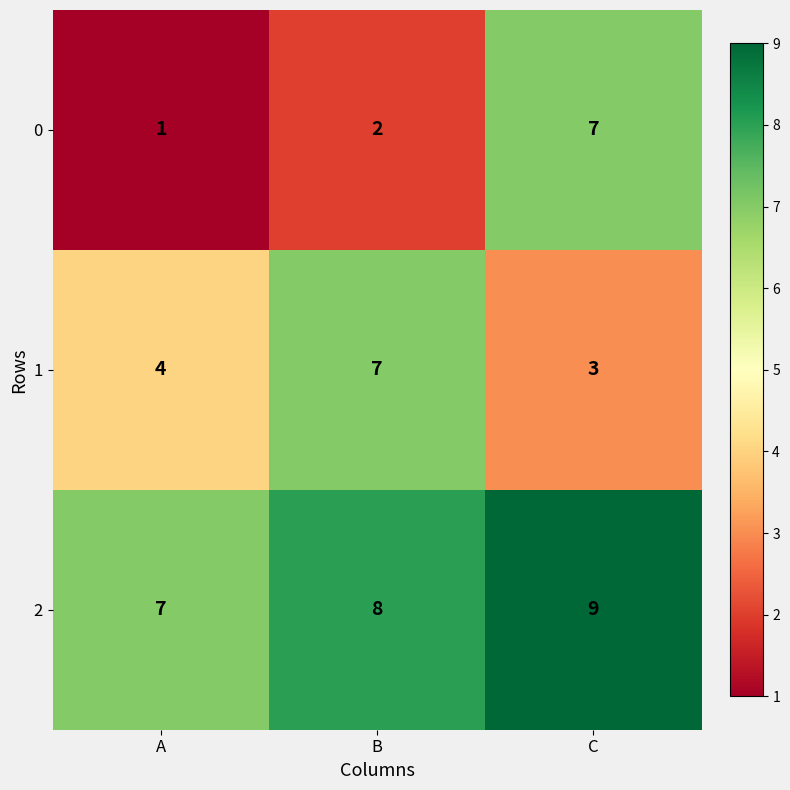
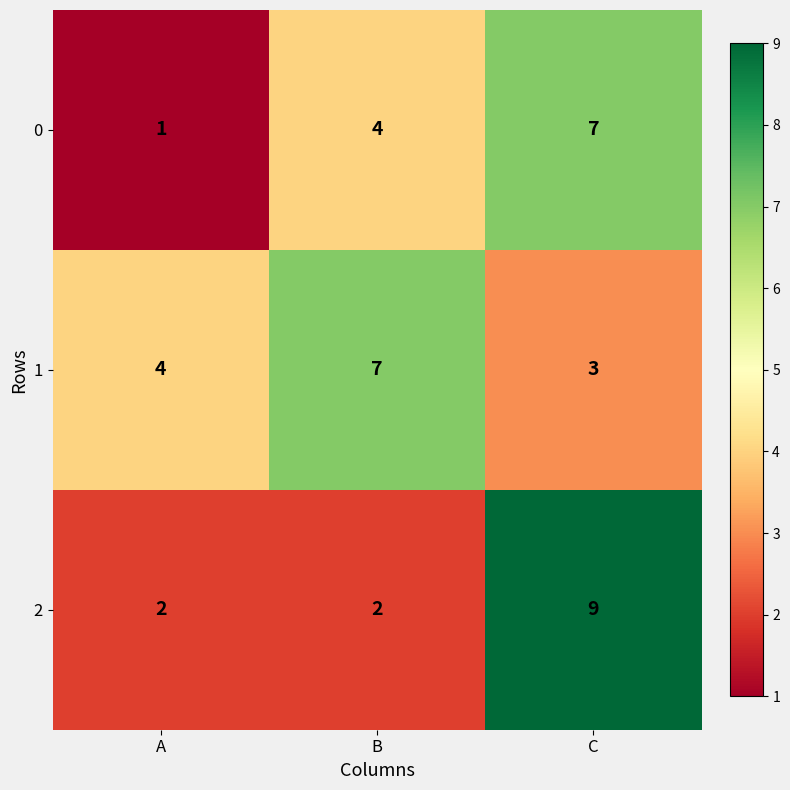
  {
    "0": {
      "A": 1,
-     "B": 2,
+     "B": 4,
      "C": 7
    },
    "1": {
      "A": 4,
      "B": 7,
      "C": 3
    },
    "2": {
-     "A": 7,
-     "B": 8,
+     "A": 2,
+     "B": 2,
      "C": 9
    }
  }
